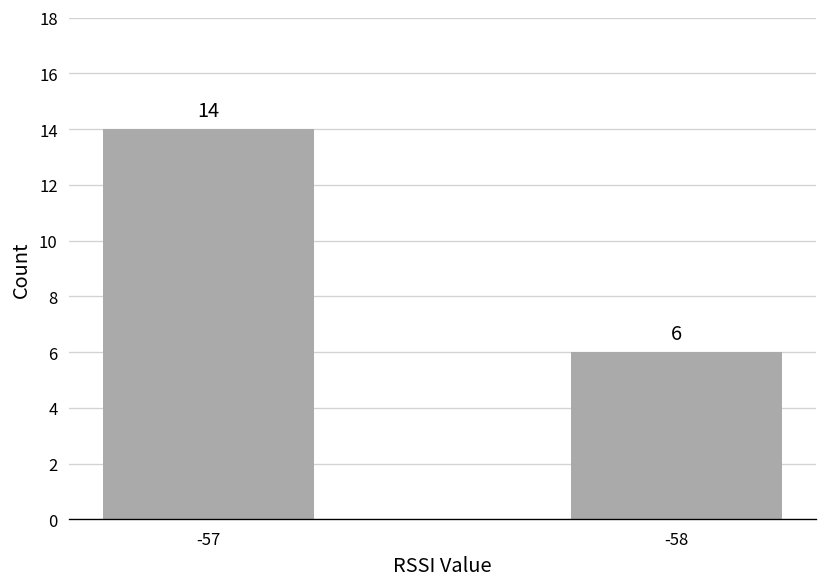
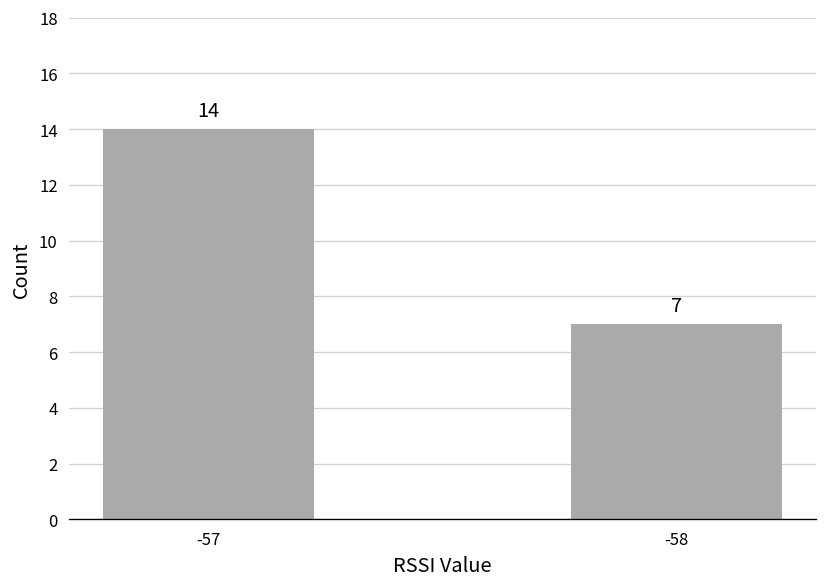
  {
    "-57": 14,
-   "-58": 6
+   "-58": 7
  }
